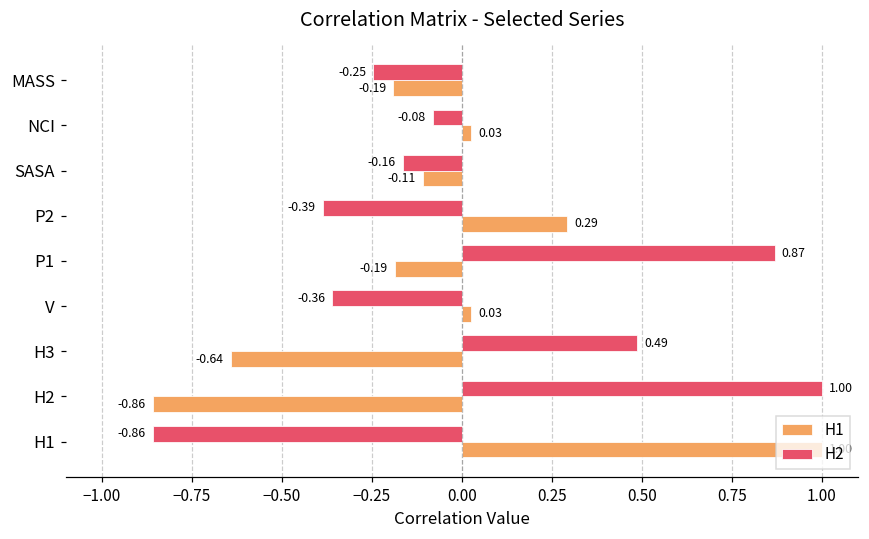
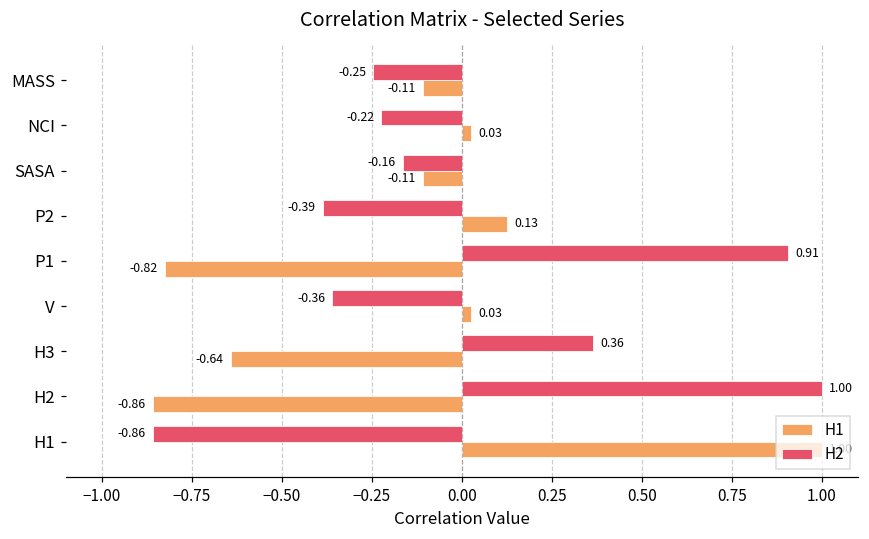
  {
    "H1": {
-     "MASS": -0.19,
+     "MASS": -0.11,
      "NCI": 0.03,
      "SASA": -0.11,
-     "P2": 0.29,
-     "P1": -0.19,
+     "P2": 0.13,
+     "P1": -0.82,
      "V": 0.03,
      "H3": -0.64,
      "H2": -0.86
    },
    "H2": {
      "MASS": -0.25,
-     "NCI": -0.08,
+     "NCI": -0.22,
      "SASA": -0.16,
      "P2": -0.39,
-     "P1": 0.87,
+     "P1": 0.91,
      "V": -0.36,
-     "H3": 0.49,
+     "H3": 0.36,
      "H2": 1.00,
      "H1": -0.86
    }
  }
